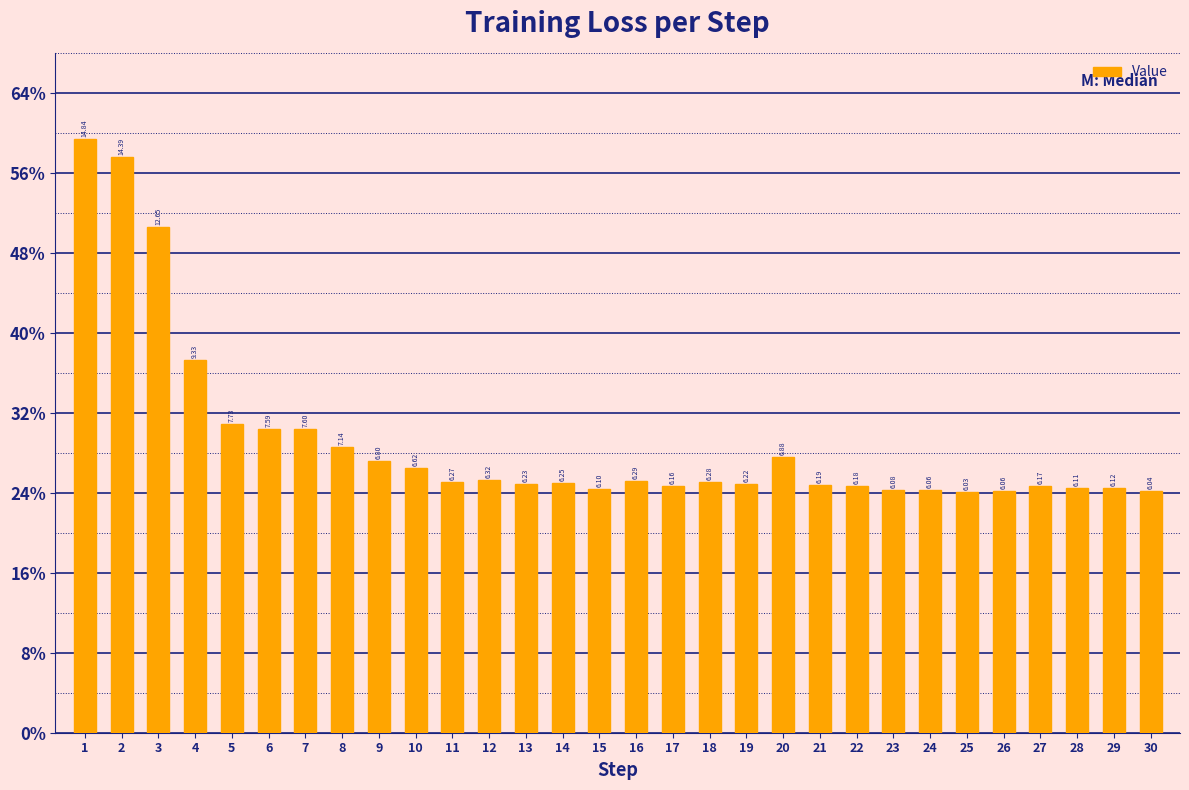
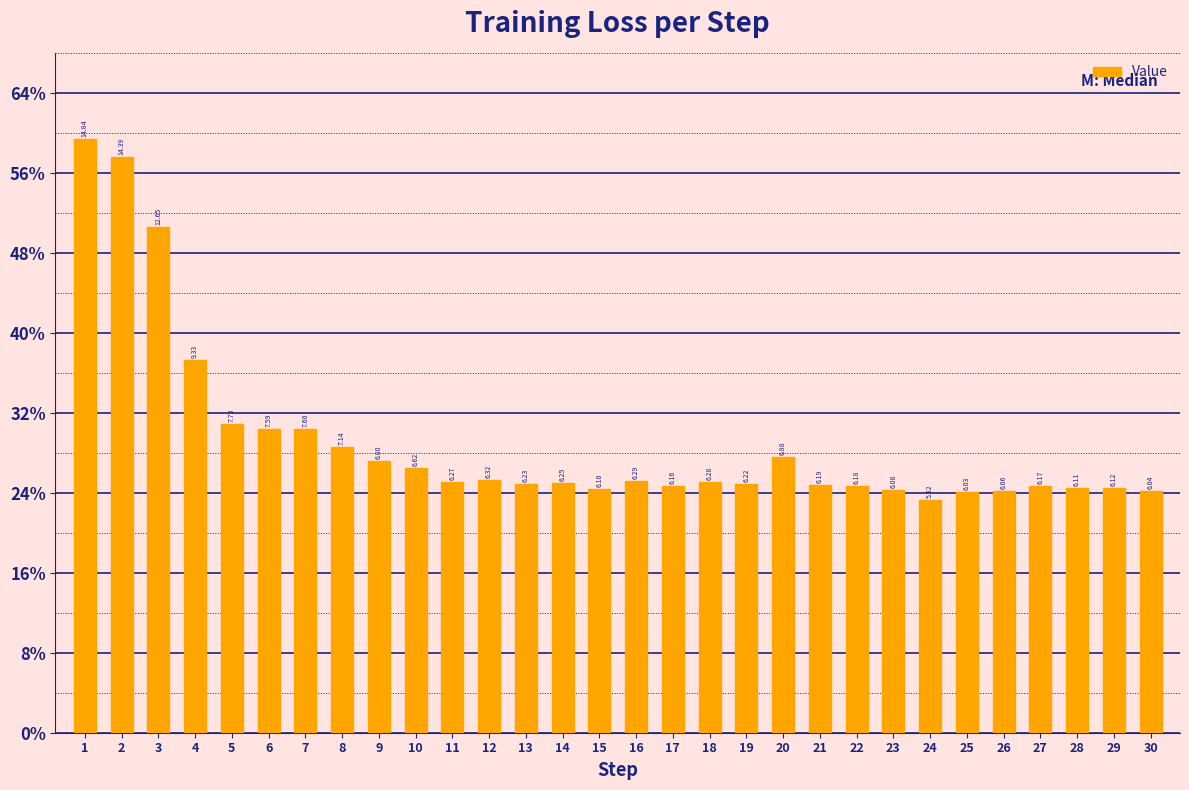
  {
    "1": 14.84,
    "2": 14.39,
    "3": 12.65,
    "4": 9.33,
    "5": 7.73,
    "6": 7.59,
    "7": 7.60,
    "8": 7.14,
    "9": 6.80,
    "10": 6.62,
    "11": 6.27,
    "12": 6.32,
    "13": 6.23,
    "14": 6.25,
    "15": 6.10,
    "16": 6.29,
    "17": 6.16,
    "18": 6.28,
    "19": 6.22,
    "20": 6.88,
    "21": 6.19,
    "22": 6.18,
    "23": 6.08,
-   "24": 6.06,
+   "24": 5.82,
    "25": 6.03,
    "26": 6.06,
    "27": 6.17,
    "28": 6.11,
    "29": 6.12,
    "30": 6.04
  }
